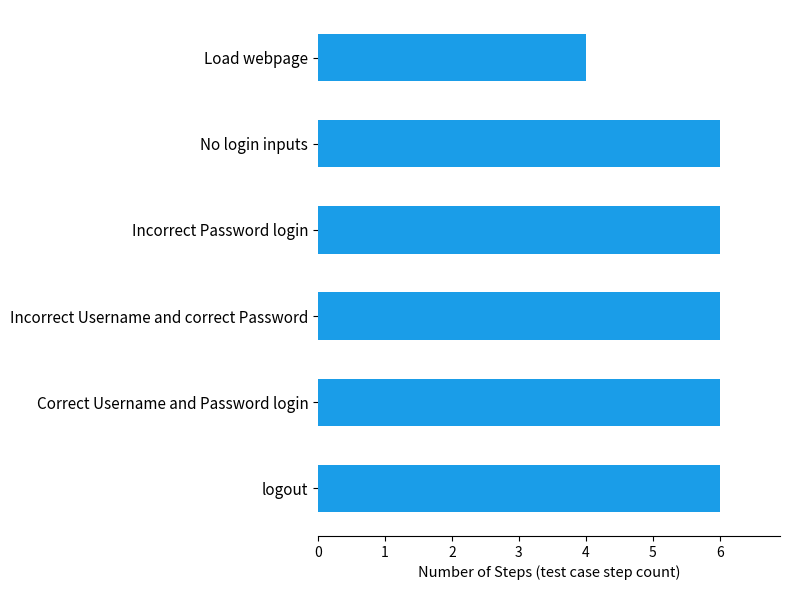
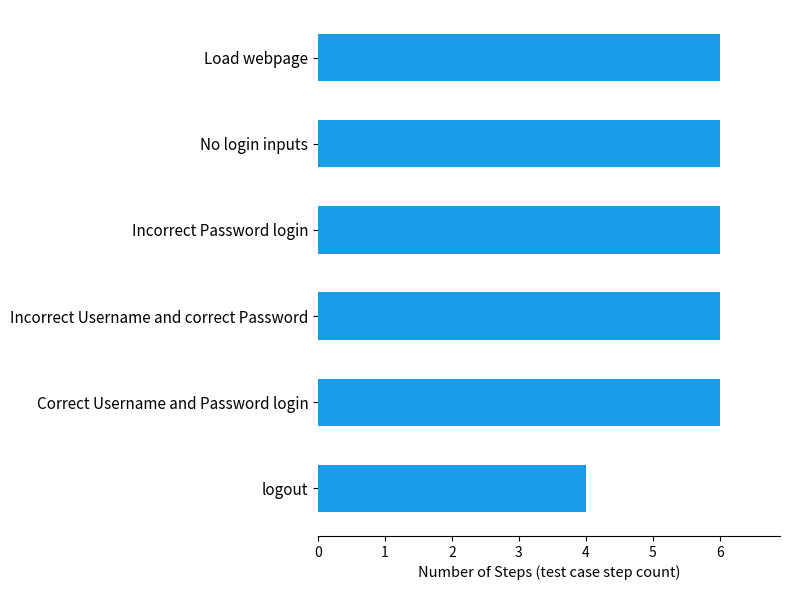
  {
-   "Load webpage": 4,
+   "Load webpage": 6,
    "No login inputs": 6,
    "Incorrect Password login": 6,
    "Incorrect Username and correct Password": 6,
    "Correct Username and Password login": 6,
-   "logout": 6
+   "logout": 4
  }
